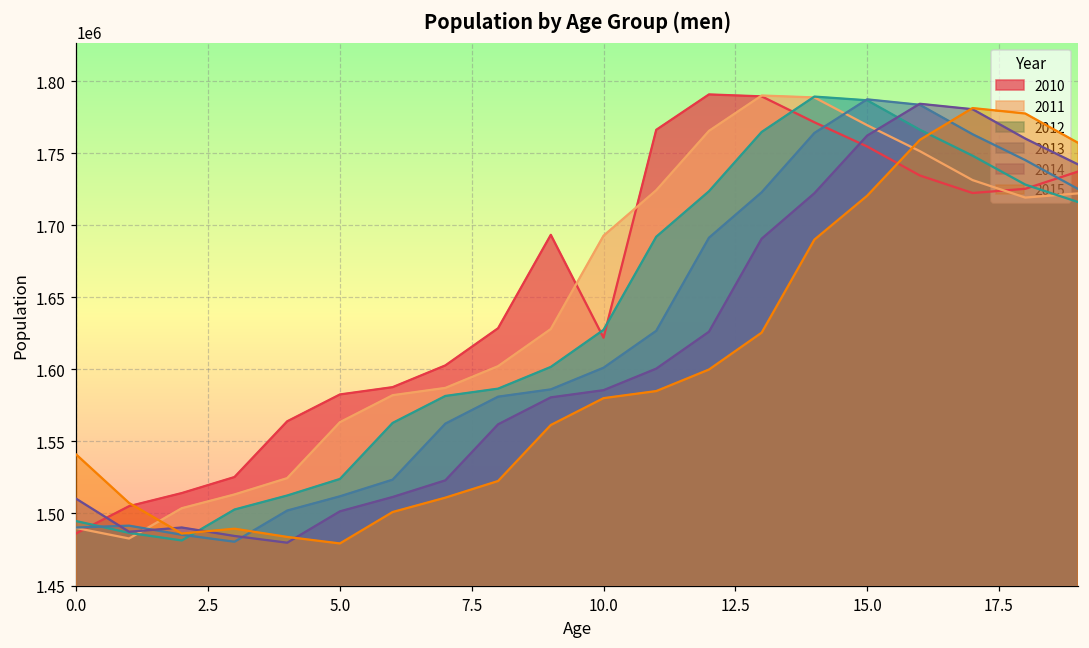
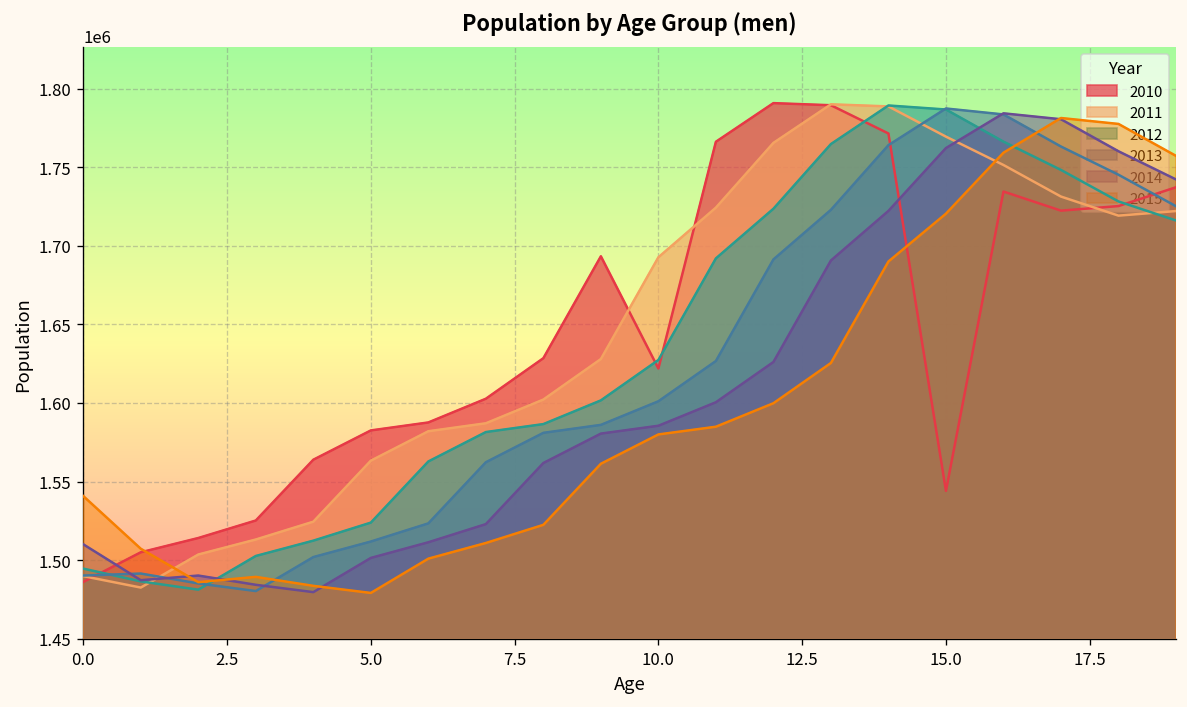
  {
    "2010": {
      "0.0": 1486000,
      "5.0": 1583000,
      "10.0": 1622000,
-     "15.0": 1755000
+     "15.0": 1544000
    }
  }
